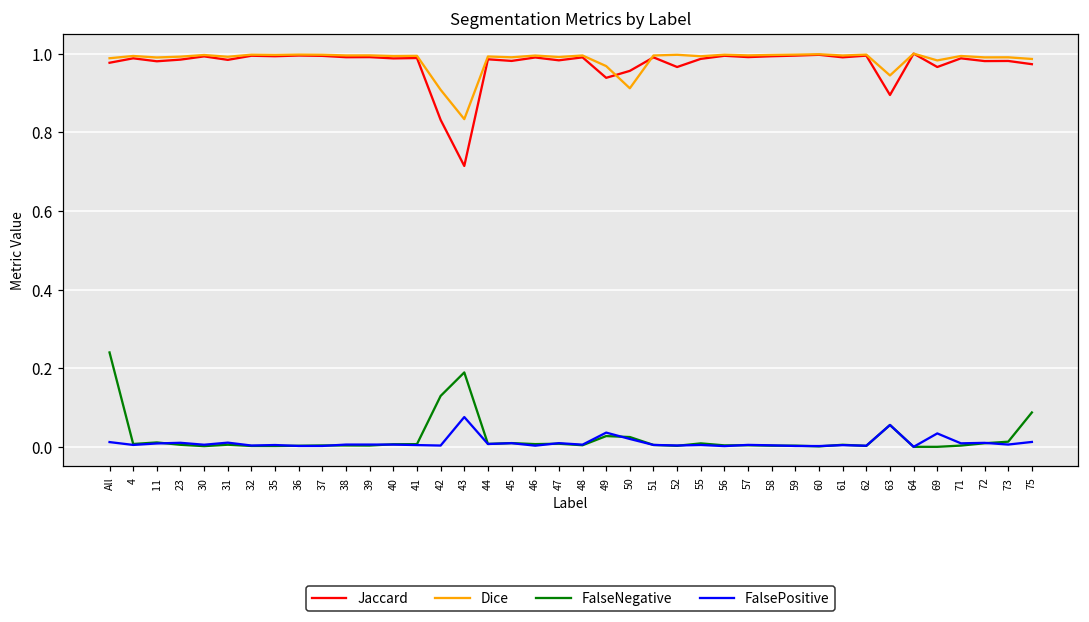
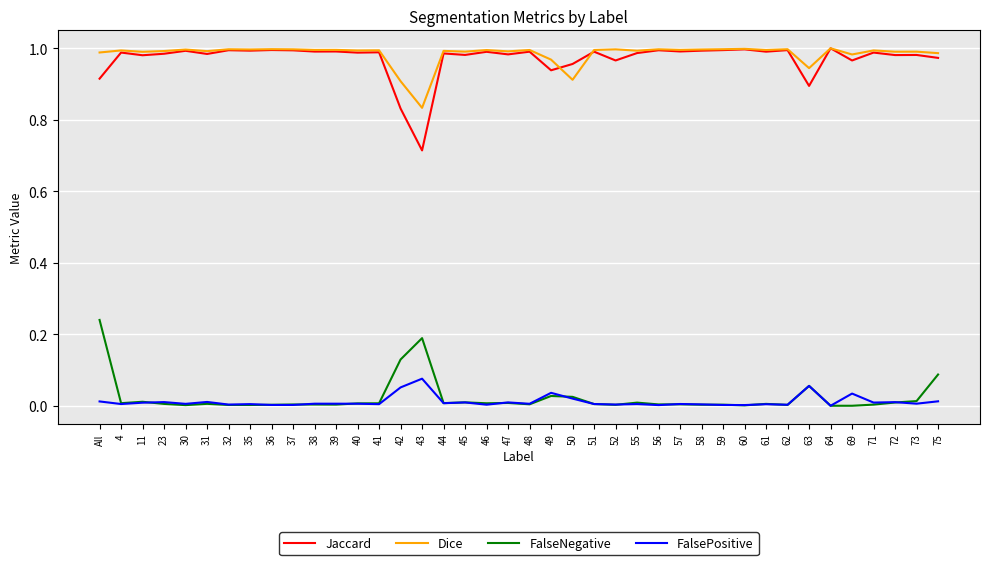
  {
    "Jaccard": {
-     "All": 0.98,
+     "All": 0.91,
      "11": 0.98,
      "23": 0.98,
      "31": 0.98,
      "42": 0.83,
      "43": 0.71,
      "44": 0.99,
      "45": 0.98,
      "47": 0.98,
      "49": 0.94,
      "50": 0.96,
      "52": 0.97,
      "63": 0.89,
      "69": 0.97,
      "72": 0.98,
      "73": 0.98,
      "75": 0.97
    },
    "Dice": {
      "All": 0.99,
      "11": 0.99,
      "23": 0.99,
      "31": 0.99,
      "42": 0.91,
      "43": 0.83,
      "44": 0.99,
      "45": 0.99,
      "47": 0.99,
      "49": 0.97,
      "50": 0.91,
      "52": 1.00,
      "63": 0.94,
      "69": 0.98,
      "72": 0.99,
      "73": 0.99,
      "75": 0.99
    },
    "FalseNegative": {
      "All": 0.24,
      "42": 0.13,
      "43": 0.19,
      "49": 0.03,
      "69": 0.00,
      "73": 0.01,
      "75": 0.09
    },
    "FalsePositive": {
      "All": 0.01,
-     "42": 0.00,
+     "42": 0.05,
      "43": 0.08,
      "49": 0.04,
      "69": 0.03,
      "73": 0.01,
      "75": 0.01
    }
  }
